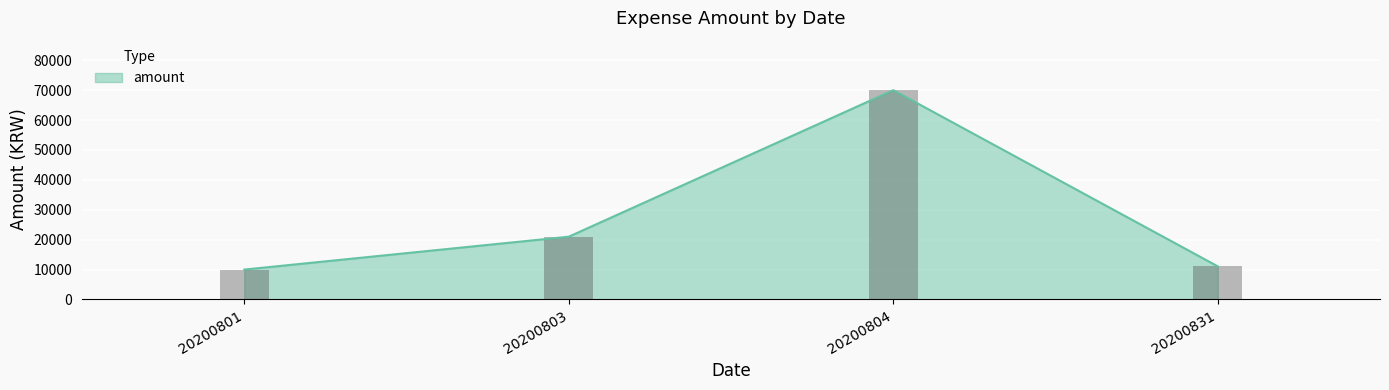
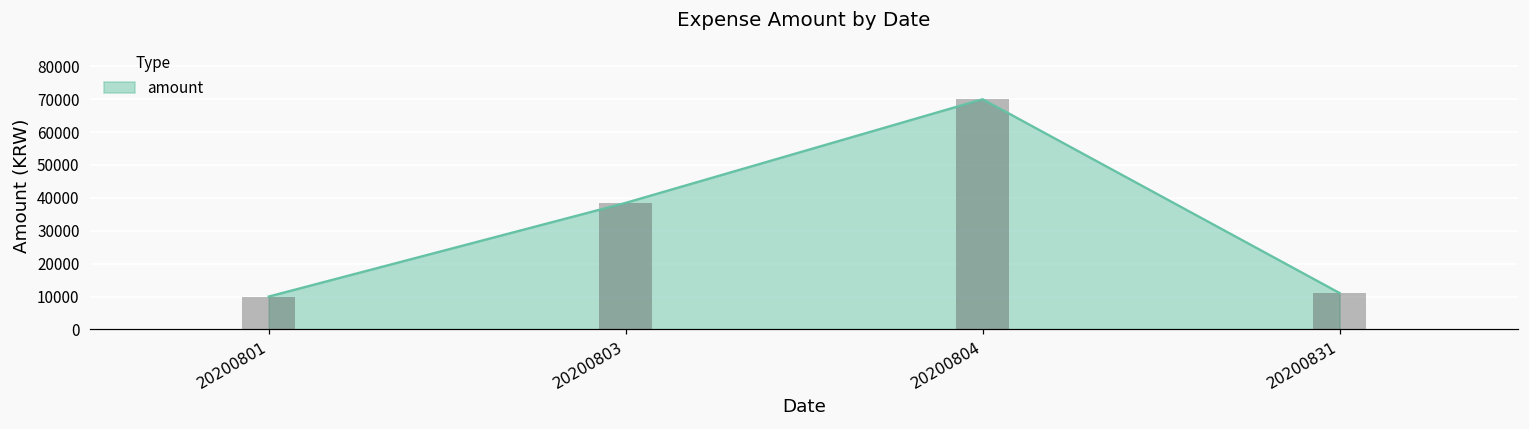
  {
    "20200801": 10000,
-   "20200803": 21000,
+   "20200803": 38000,
    "20200804": 70000,
    "20200831": 11000
  }
